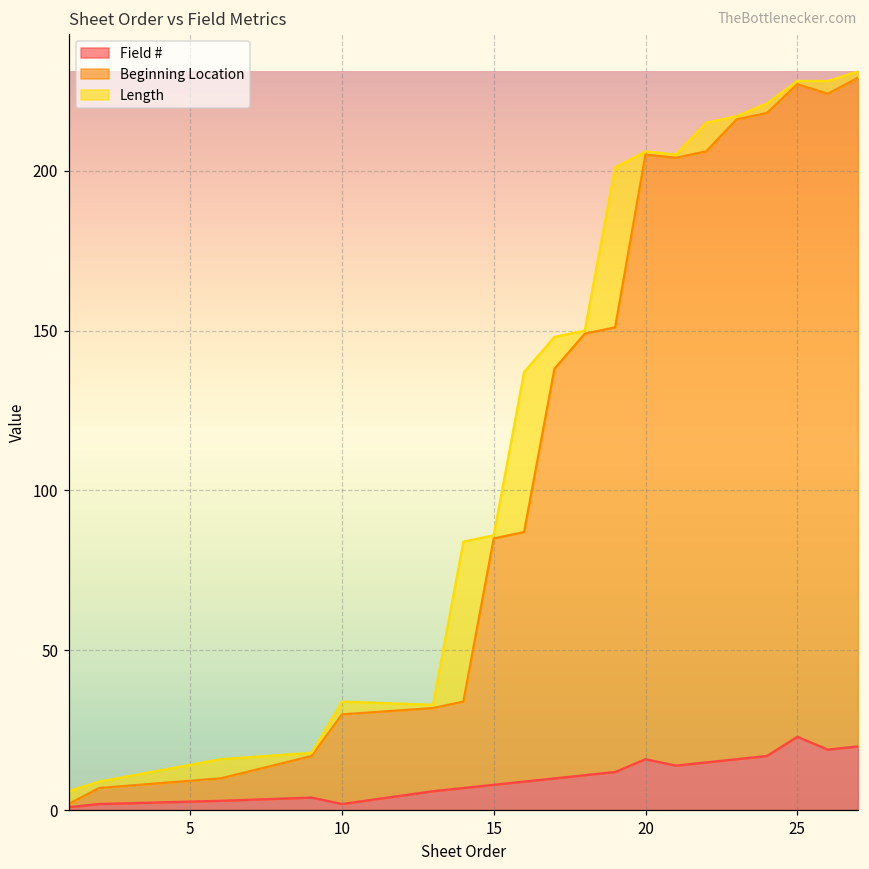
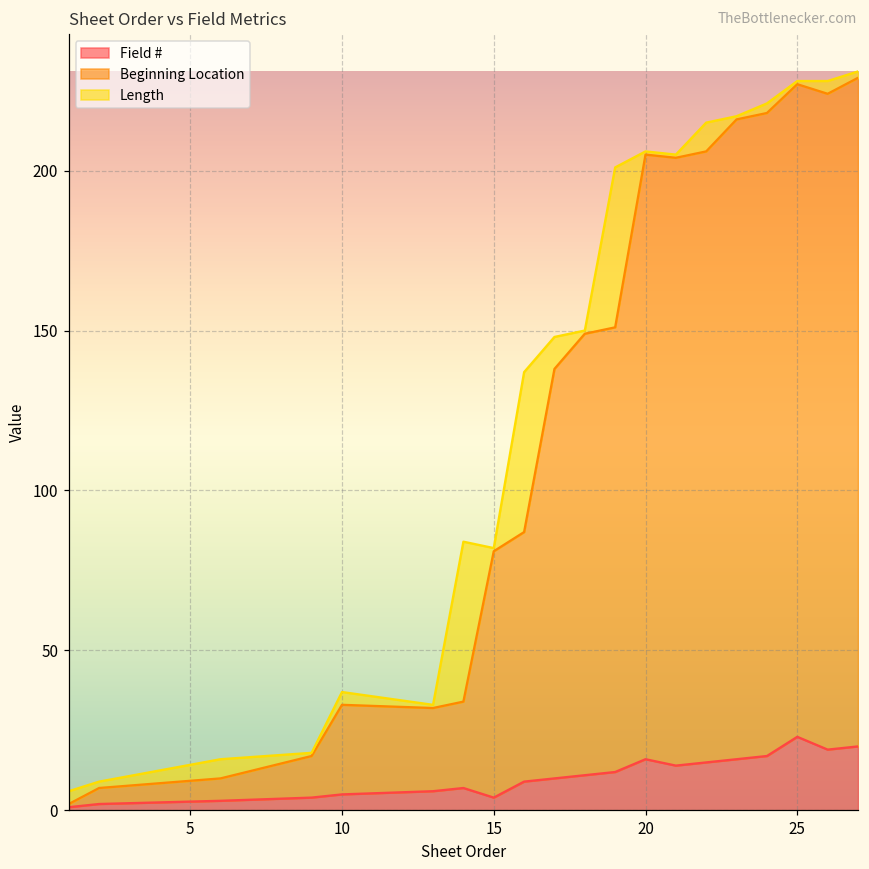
  {
    "Field #": {
-     "10": 2,
-     "15": 8,
+     "10": 5,
+     "15": 4,
      "20": 16,
      "25": 23
    },
    "Beginning Location": {
      "10": 28,
      "15": 77,
      "20": 189,
      "25": 204
    },
    "Length": {
      "10": 4,
      "15": 1,
      "20": 1,
      "25": 1
    }
  }
